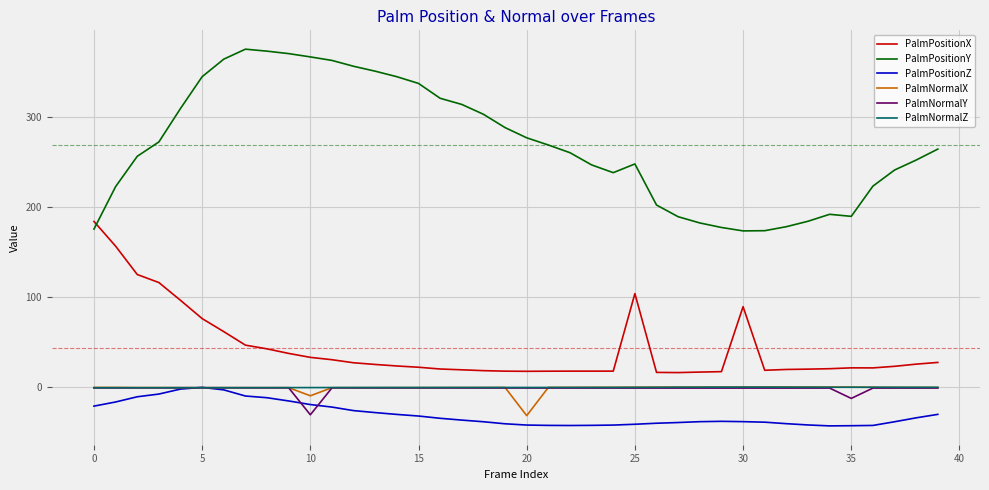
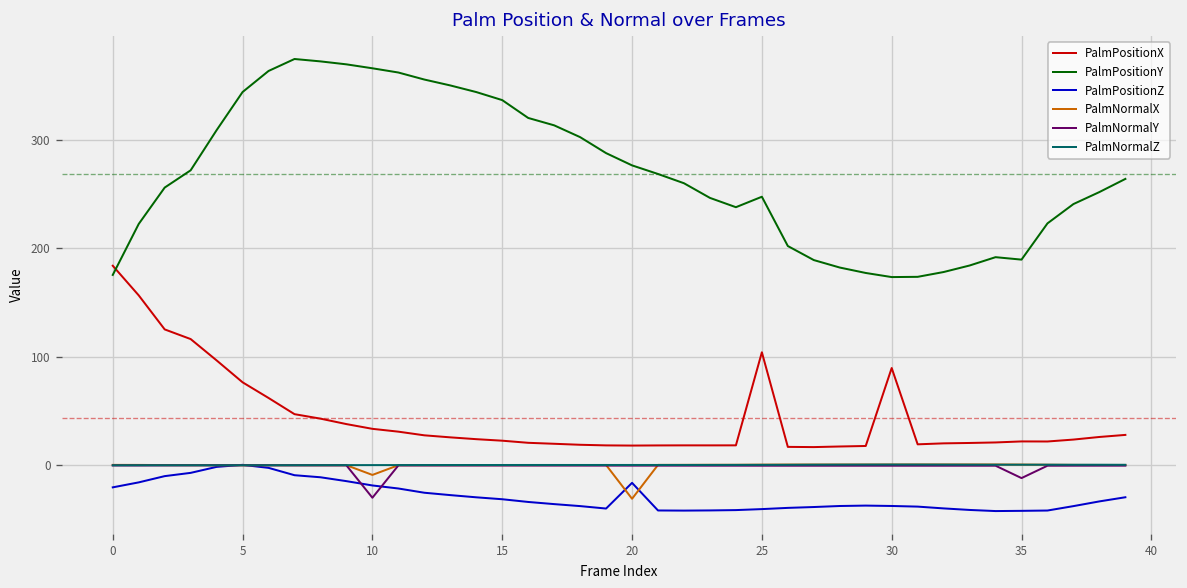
  {
    "PalmPositionX": {
      "0": 180,
      "5": 80,
      "10": 30,
      "15": 20,
      "20": 20,
      "25": 100,
      "30": 90,
      "35": 20
    },
    "PalmPositionY": {
      "0": 180,
      "5": 340,
      "10": 370,
      "15": 340,
      "20": 280,
      "25": 250,
      "30": 170,
      "35": 190
    },
    "PalmPositionZ": {
      "0": -20,
      "10": -20,
      "15": -30,
-     "20": -40,
+     "20": -20,
      "25": -40,
      "30": -40,
      "35": -40
    },
    "PalmNormalX": {
      "10": -10,
      "20": -30
    },
    "PalmNormalY": {
      "10": -30,
      "35": -10
    },
    "PalmNormalZ": {
      "10": 0
    }
  }
